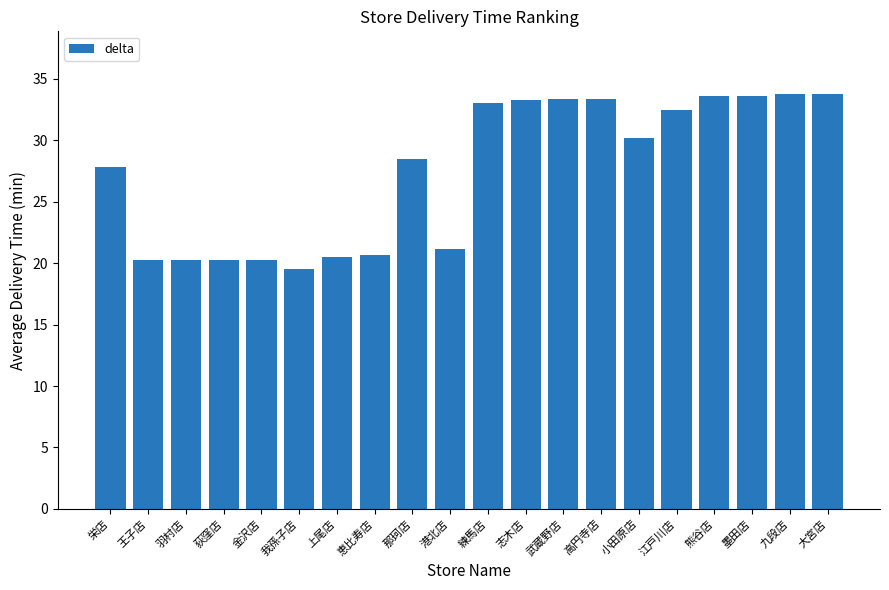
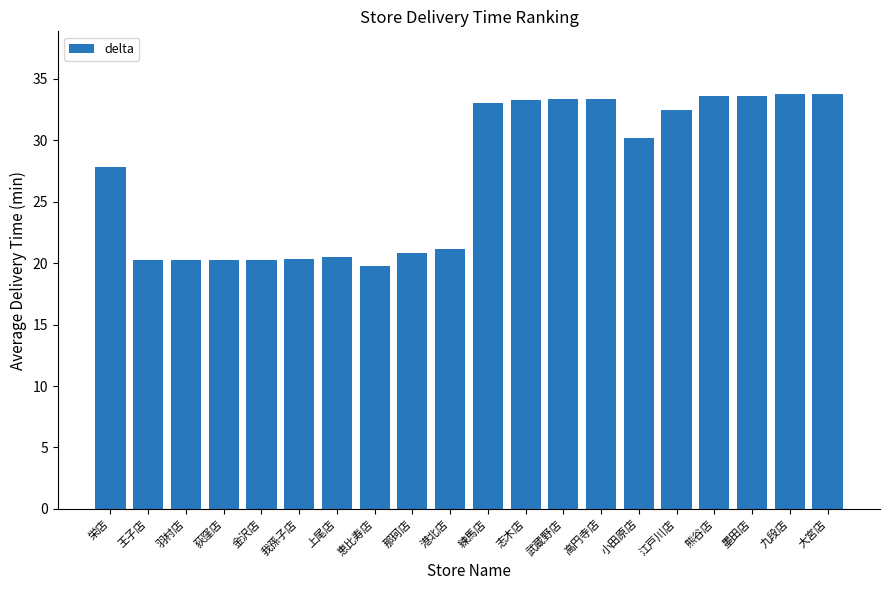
  {
    "栄店": 27.8,
    "王子店": 20.2,
    "羽村店": 20.3,
    "荻窪店": 20.3,
    "金沢店": 20.3,
-   "我孫子店": 19.5,
+   "我孫子店": 20.3,
    "上尾店": 20.5,
-   "恵比寿店": 20.7,
-   "那珂店": 28.4,
+   "恵比寿店": 19.7,
+   "那珂店": 20.8,
    "港北店": 21.2,
    "練馬店": 33.1,
    "志木店": 33.2,
    "武蔵野店": 33.3,
    "高円寺店": 33.3,
    "小田原店": 30.2,
    "江戸川店": 32.5,
    "熊谷店": 33.6,
    "墨田店": 33.6,
    "九段店": 33.8,
    "大宮店": 33.8
  }
